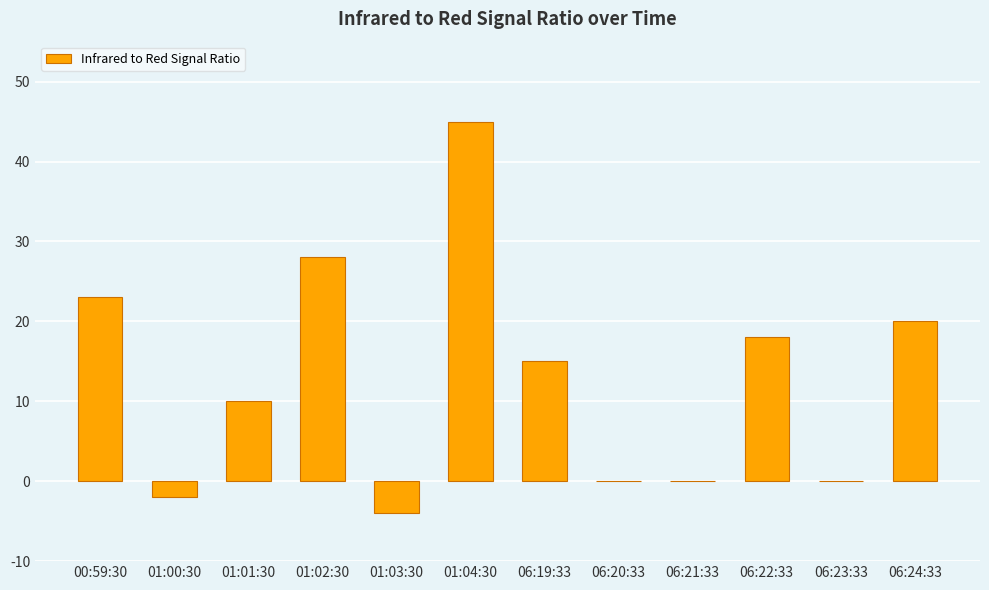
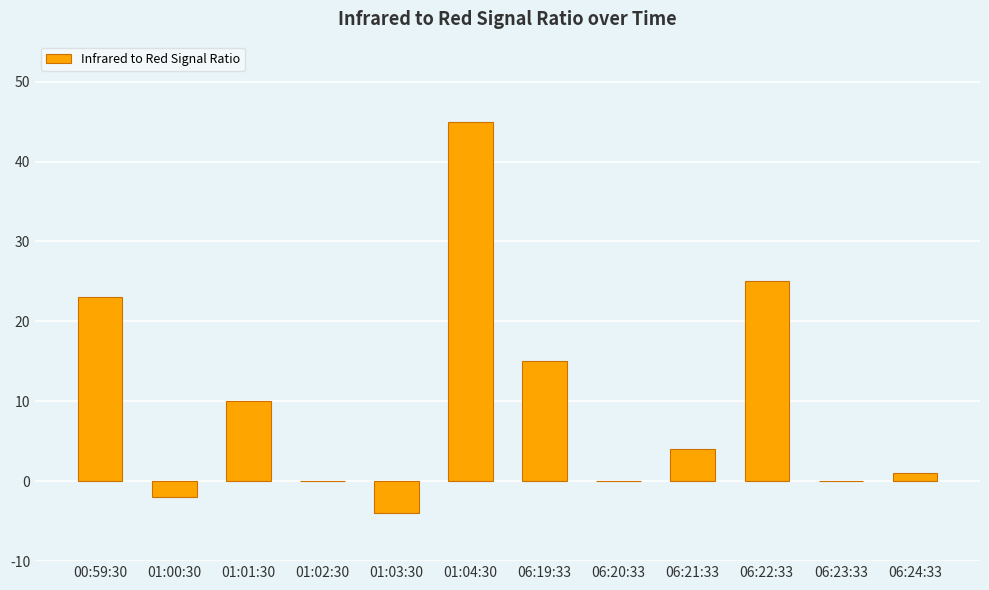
  {
    "00:59:30": 23,
    "01:00:30": -2,
    "01:01:30": 10,
-   "01:02:30": 28,
+   "01:02:30": 0,
    "01:03:30": -4,
    "01:04:30": 45,
    "06:19:33": 15,
    "06:20:33": 0,
-   "06:21:33": 0,
-   "06:22:33": 18,
+   "06:21:33": 4,
+   "06:22:33": 25,
    "06:23:33": 0,
-   "06:24:33": 20
+   "06:24:33": 1
  }
